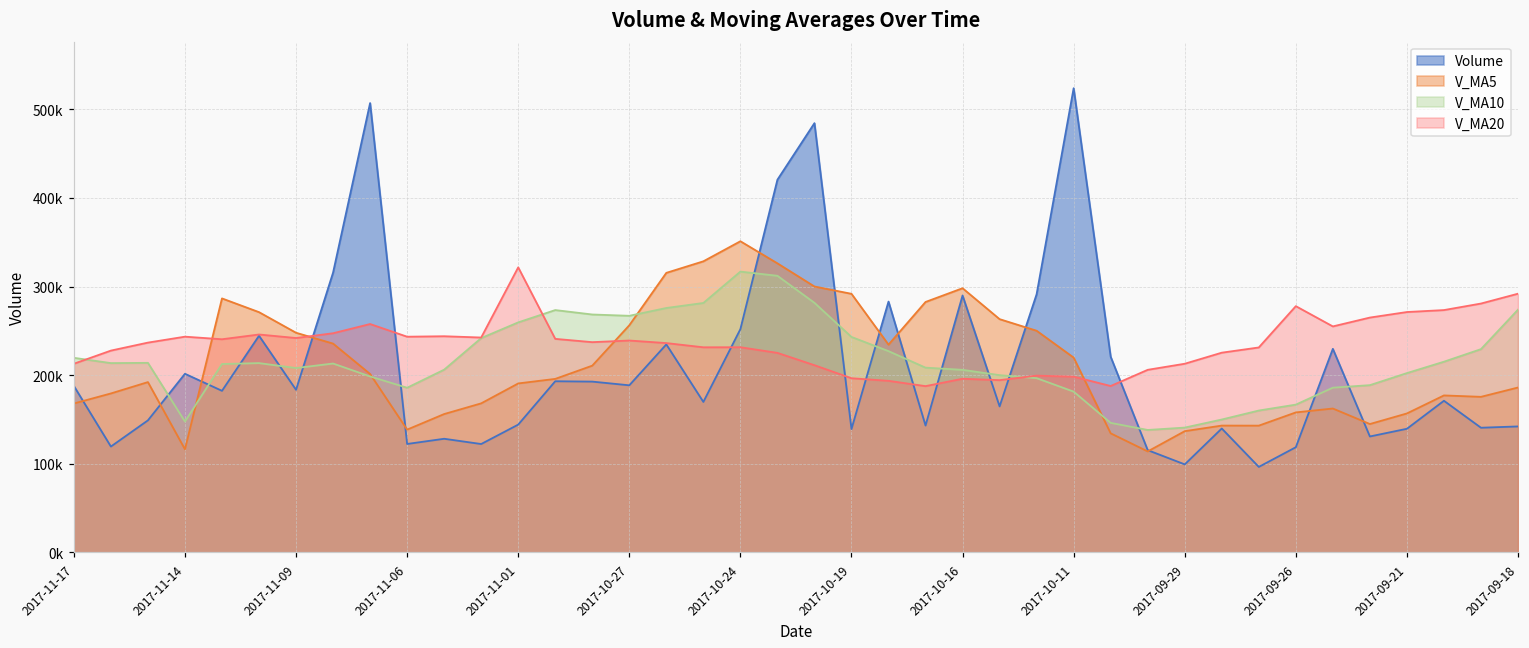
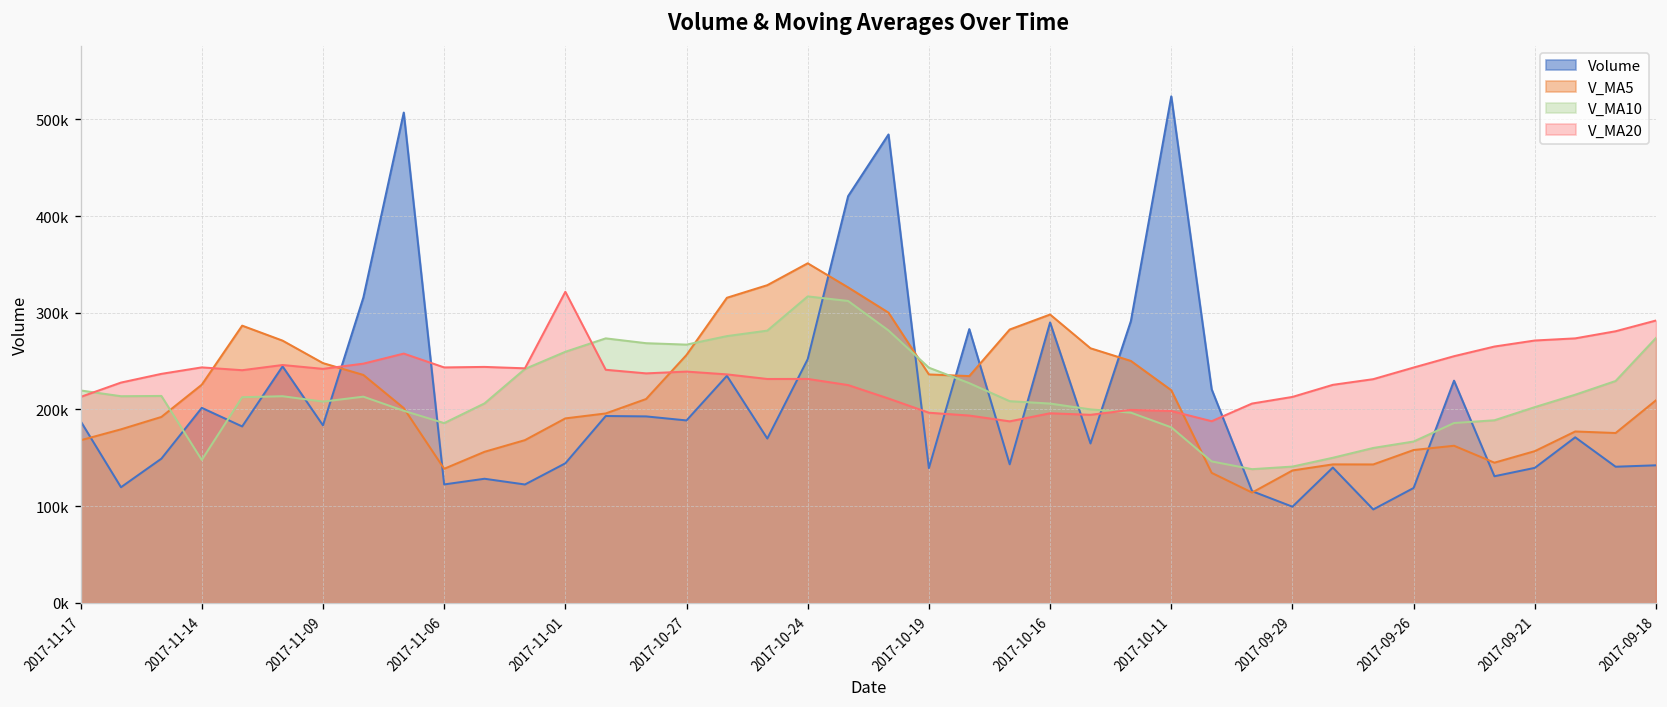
  {
    "Volume": {
      "2017-11-17": 190000,
      "2017-11-14": 200000,
      "2017-11-09": 180000,
      "2017-11-06": 120000,
      "2017-11-01": 140000,
      "2017-10-27": 190000,
      "2017-10-24": 250000,
      "2017-10-19": 140000,
      "2017-10-16": 290000,
      "2017-10-11": 520000,
      "2017-09-29": 100000,
      "2017-09-26": 120000,
      "2017-09-21": 140000,
      "2017-09-18": 140000
    },
    "V_MA5": {
      "2017-11-17": 170000,
-     "2017-11-14": 120000,
+     "2017-11-14": 230000,
      "2017-11-09": 250000,
      "2017-11-06": 140000,
      "2017-11-01": 190000,
      "2017-10-27": 260000,
      "2017-10-24": 350000,
-     "2017-10-19": 290000,
+     "2017-10-19": 240000,
      "2017-10-16": 300000,
      "2017-10-11": 220000,
      "2017-09-29": 140000,
      "2017-09-26": 160000,
      "2017-09-21": 160000,
-     "2017-09-18": 190000
+     "2017-09-18": 210000
    },
    "V_MA10": {
      "2017-11-17": 220000,
      "2017-11-14": 150000,
      "2017-11-09": 210000,
      "2017-11-06": 190000,
      "2017-11-01": 260000,
      "2017-10-27": 270000,
      "2017-10-24": 320000,
      "2017-10-19": 240000,
      "2017-10-16": 210000,
      "2017-10-11": 180000,
      "2017-09-29": 140000,
      "2017-09-26": 170000,
      "2017-09-21": 200000,
      "2017-09-18": 270000
    },
    "V_MA20": {
      "2017-11-17": 210000,
      "2017-11-14": 240000,
      "2017-11-09": 240000,
      "2017-11-06": 240000,
      "2017-11-01": 320000,
      "2017-10-27": 240000,
      "2017-10-24": 230000,
      "2017-10-19": 200000,
      "2017-10-16": 200000,
      "2017-10-11": 200000,
      "2017-09-29": 210000,
-     "2017-09-26": 280000,
+     "2017-09-26": 240000,
      "2017-09-21": 270000,
      "2017-09-18": 290000
    }
  }
